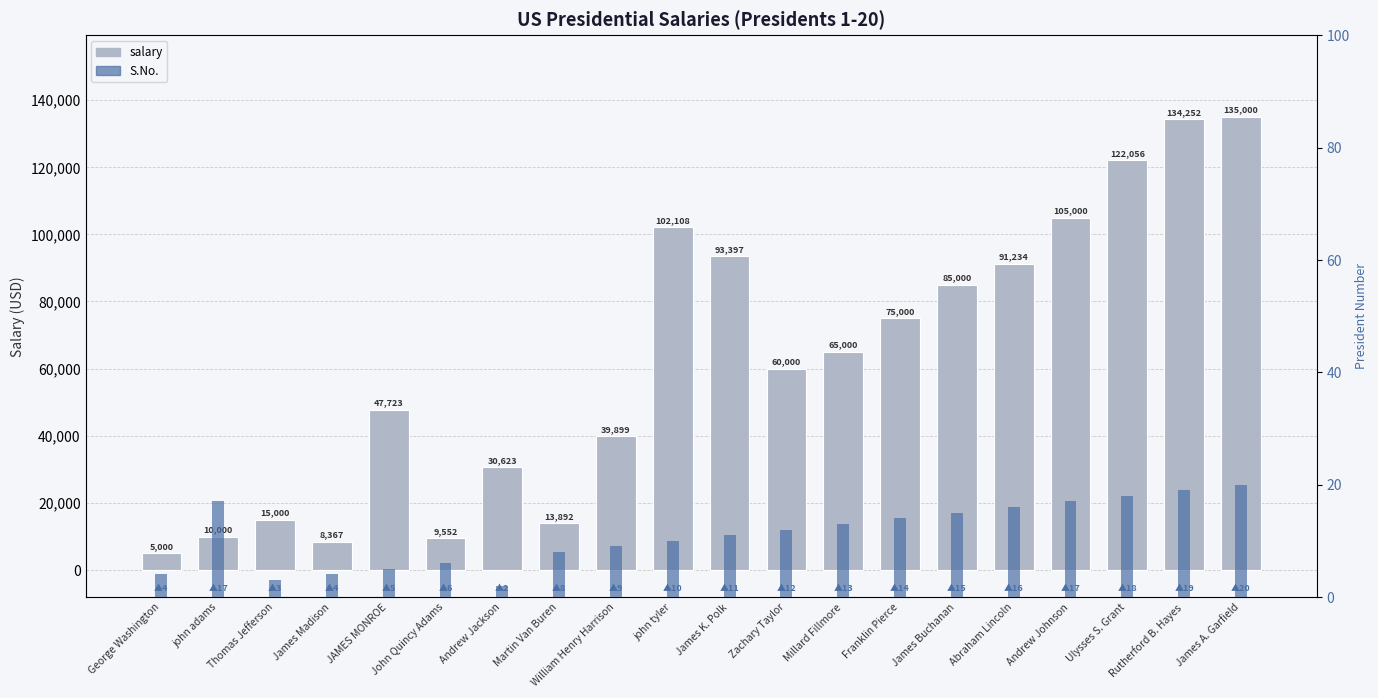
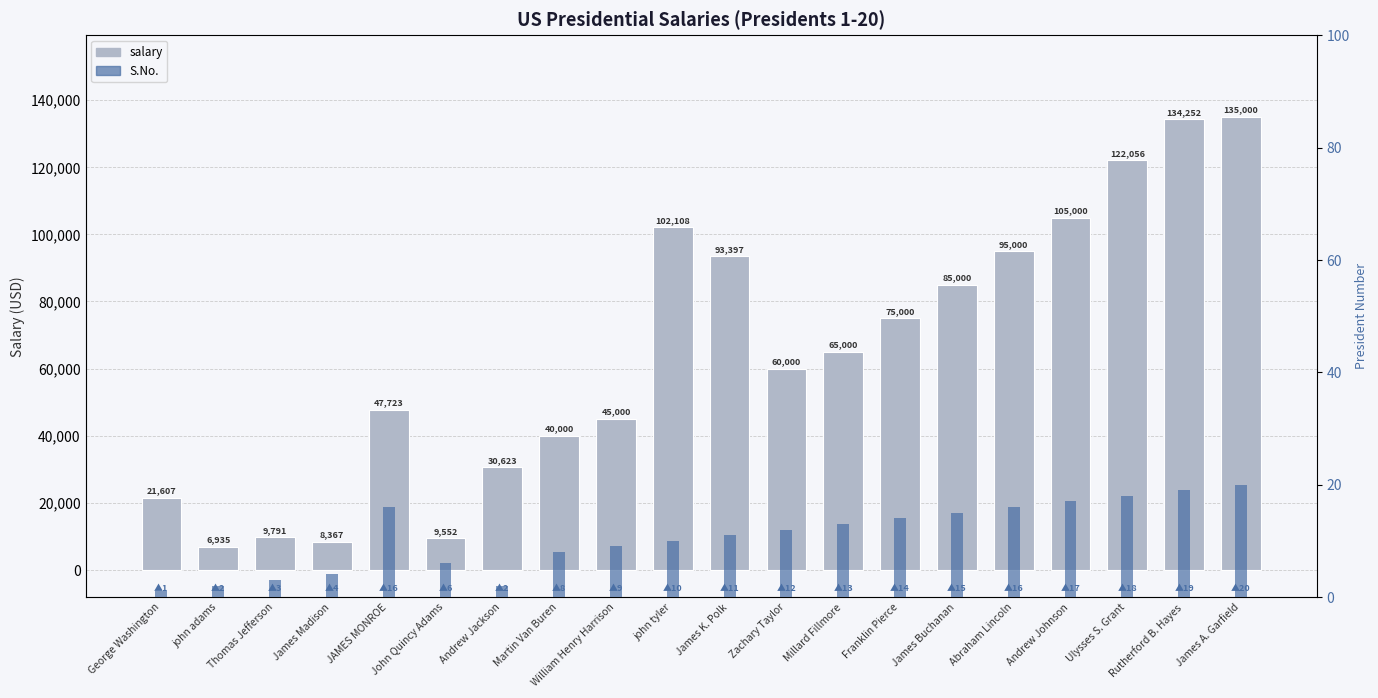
  {
    "salary": {
-     "George Washington": "5,000",
-     "john adams": "10,000",
-     "Thomas Jefferson": "15,000",
+     "George Washington": "21,607",
+     "john adams": "6,935",
+     "Thomas Jefferson": "9,791",
      "James Madison": "8,367",
      "JAMES MONROE": "47,723",
      "John Quincy Adams": "9,552",
      "Andrew Jackson": "30,623",
-     "Martin Van Buren": "13,892",
-     "William Henry Harrison": "39,899",
+     "Martin Van Buren": "40,000",
+     "William Henry Harrison": "45,000",
      "john tyler": "102,108",
      "James K. Polk": "93,397",
      "Zachary Taylor": "60,000",
      "Millard Fillmore": "65,000",
      "Franklin Pierce": "75,000",
      "James Buchanan": "85,000",
-     "Abraham Lincoln": "91,234",
+     "Abraham Lincoln": "95,000",
      "Andrew Johnson": "105,000",
      "Ulysses S. Grant": "122,056",
      "Rutherford B. Hayes": "134,252",
      "James A. Garfield": "135,000"
    },
    "S.No.": {
-     "George Washington": "4",
-     "john adams": "17",
+     "George Washington": "1",
+     "john adams": "2",
      "Thomas Jefferson": "3",
      "James Madison": "4",
-     "JAMES MONROE": "5",
+     "JAMES MONROE": "16",
      "John Quincy Adams": "6",
      "Andrew Jackson": "2",
      "Martin Van Buren": "8",
      "William Henry Harrison": "9",
      "john tyler": "10",
      "James K. Polk": "11",
      "Zachary Taylor": "12",
      "Millard Fillmore": "13",
      "Franklin Pierce": "14",
      "James Buchanan": "15",
      "Abraham Lincoln": "16",
      "Andrew Johnson": "17",
      "Ulysses S. Grant": "18",
      "Rutherford B. Hayes": "19",
      "James A. Garfield": "20"
    }
  }
